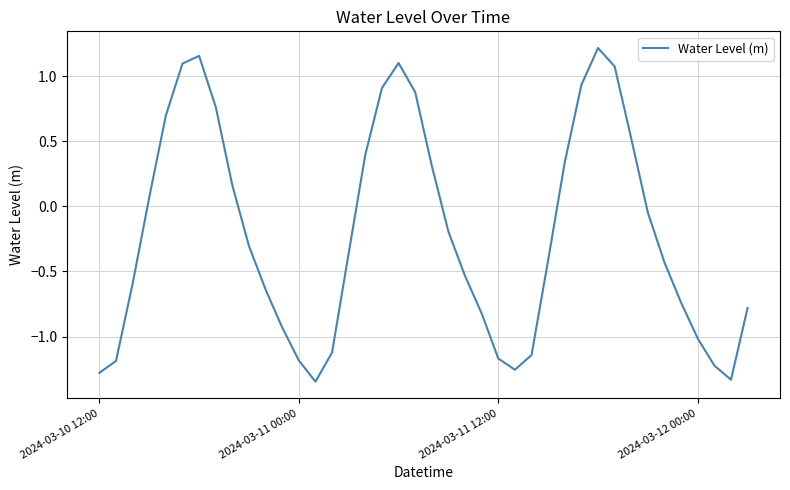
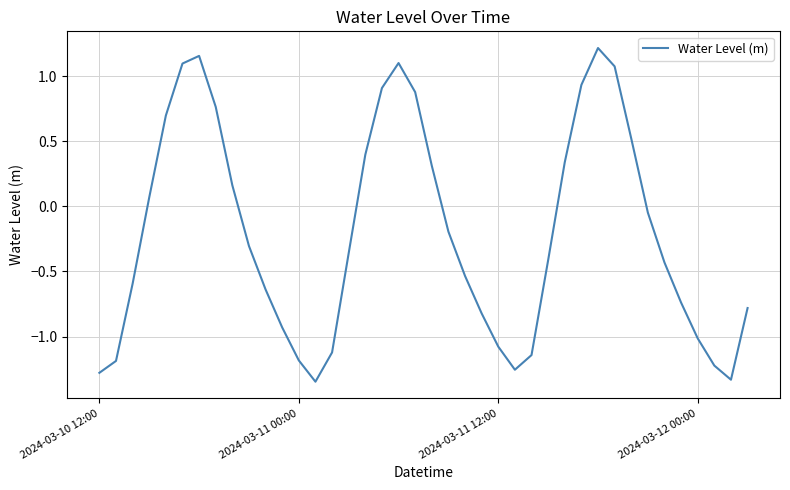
  {
    "2024-03-10 12:00": -1.28,
    "2024-03-11 00:00": -1.18,
-   "2024-03-11 12:00": -1.17,
+   "2024-03-11 12:00": -1.08,
    "2024-03-12 00:00": -1.01
  }
